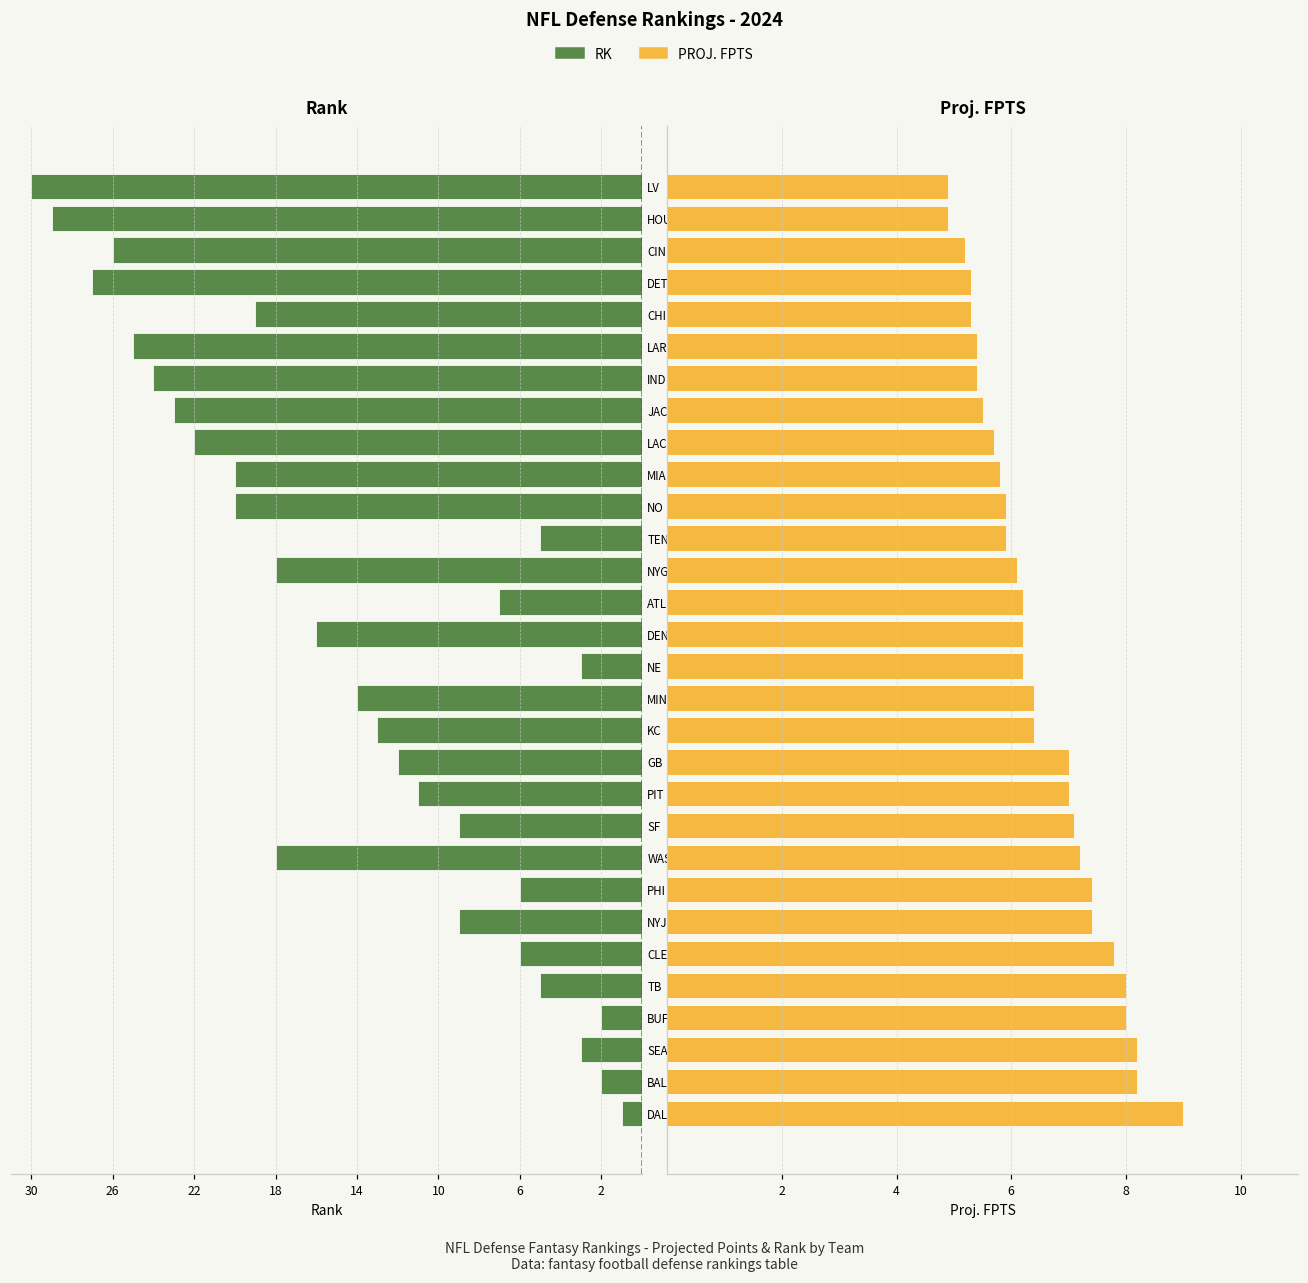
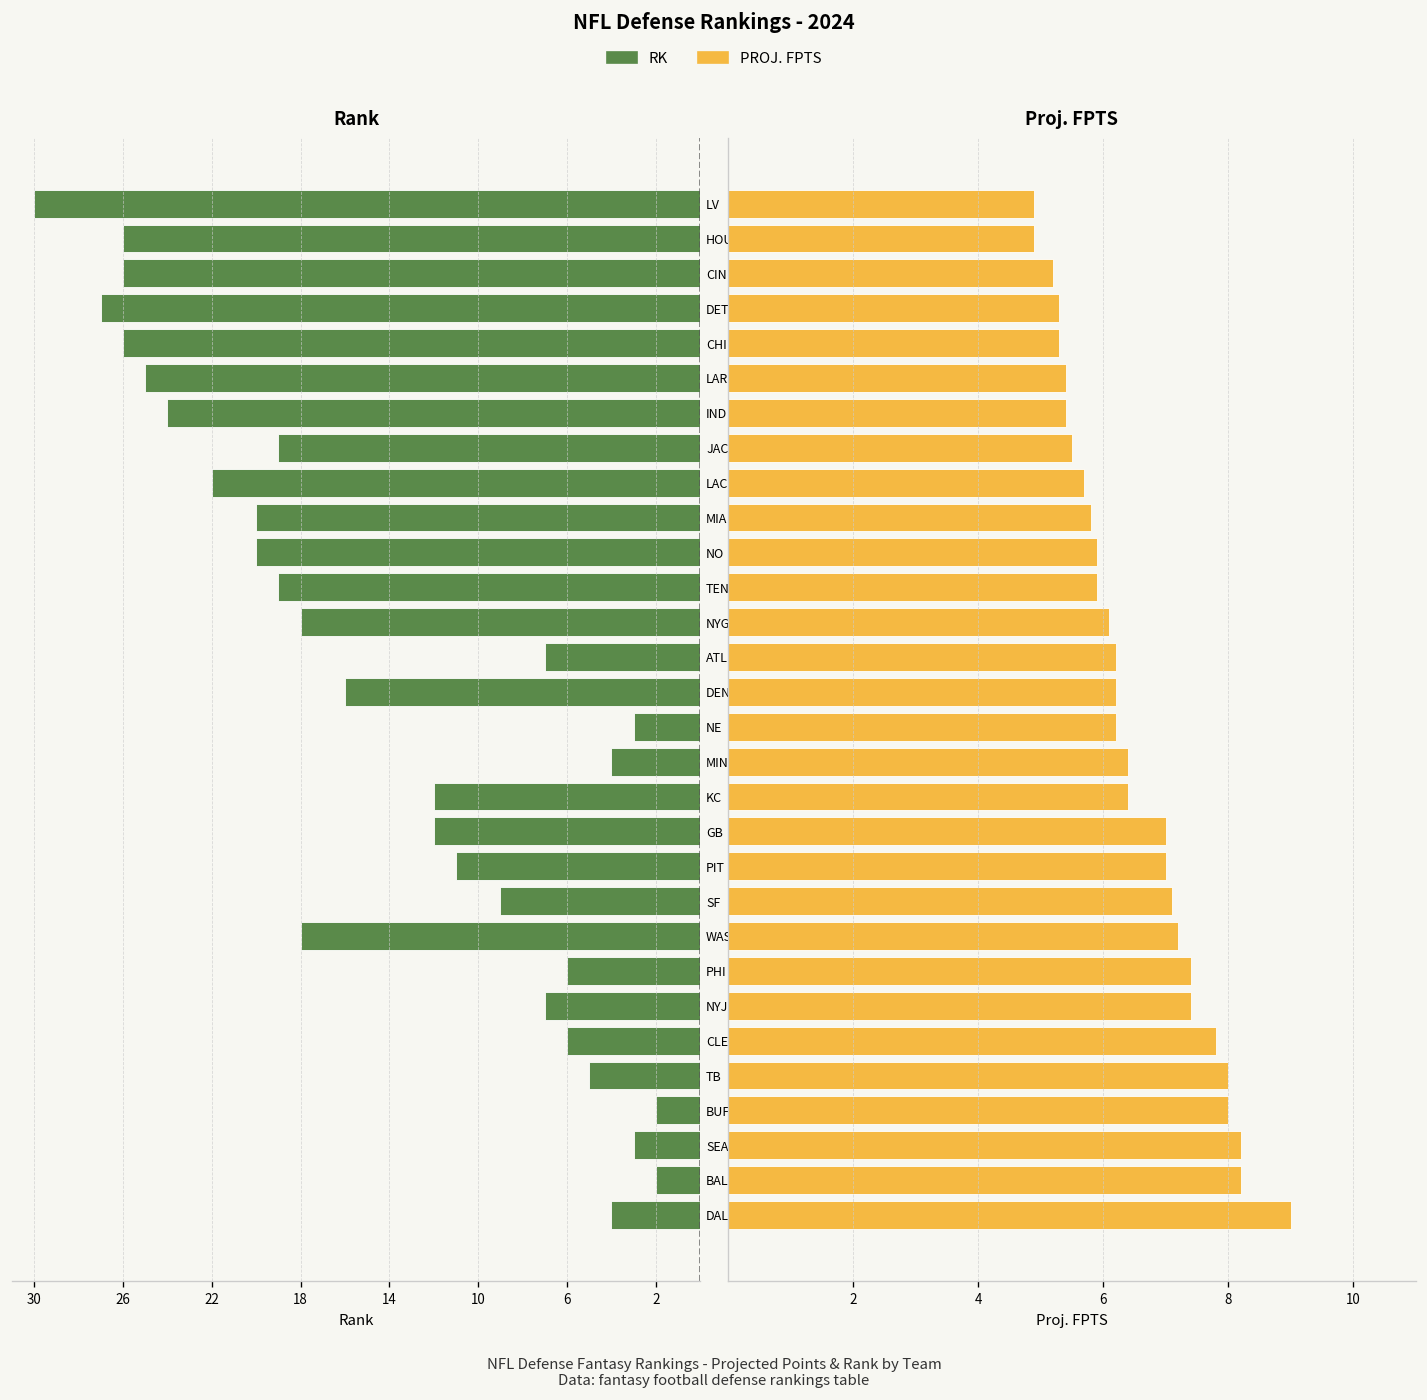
  {
    "Rank": {
      "LV": 30,
-     "HOU": 29,
+     "HOU": 26,
      "CIN": 26,
      "DET": 27,
-     "CHI": 19,
+     "CHI": 26,
      "LAR": 25,
      "IND": 24,
-     "JAC": 23,
+     "JAC": 19,
      "LAC": 22,
      "MIA": 20,
      "NO": 20,
-     "TEN": 5,
+     "TEN": 19,
      "NYG": 18,
      "ATL": 7,
      "DEN": 16,
      "NE": 3,
-     "MIN": 14,
-     "KC": 13,
+     "MIN": 4,
+     "KC": 12,
      "GB": 12,
      "PIT": 11,
      "SF": 9,
      "WAS": 18,
      "PHI": 6,
-     "NYJ": 9,
+     "NYJ": 7,
      "CLE": 6,
      "TB": 5,
      "BUF": 2,
      "SEA": 3,
      "BAL": 2,
-     "DAL": 1
+     "DAL": 4
    }
  }
